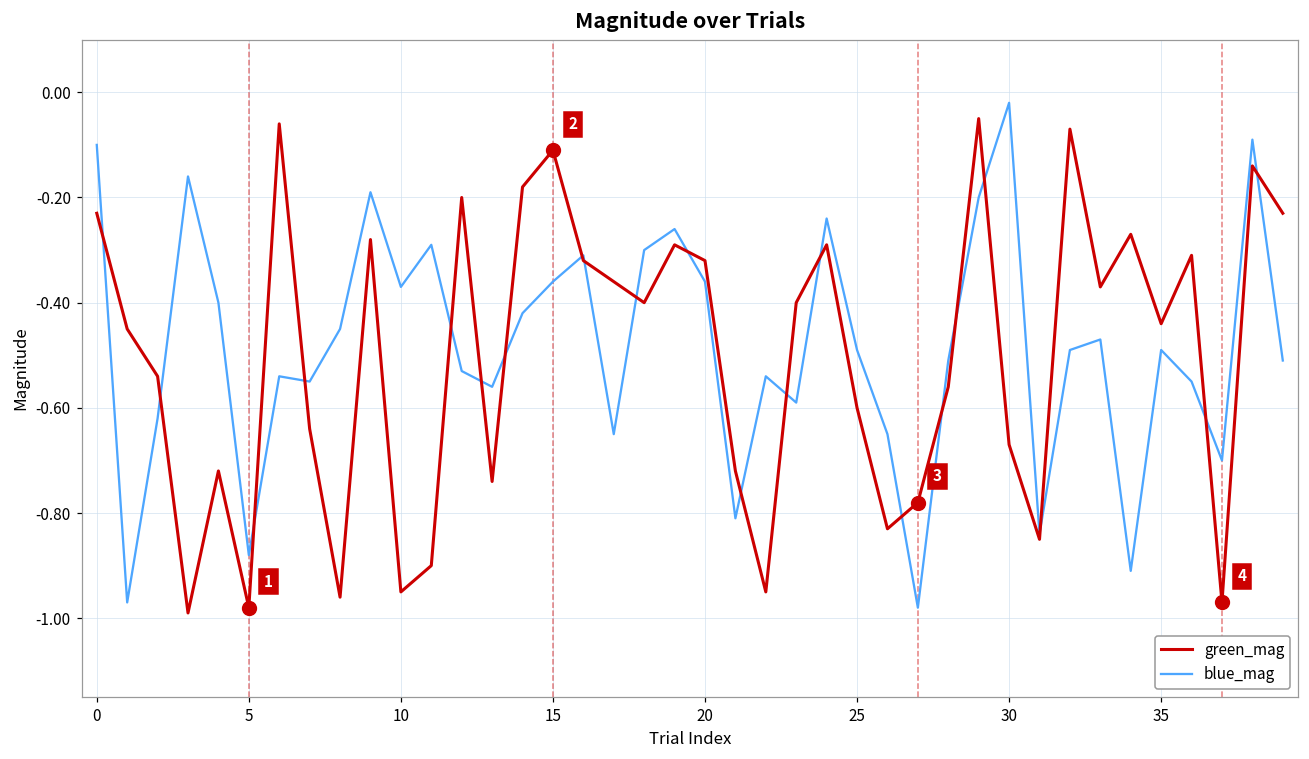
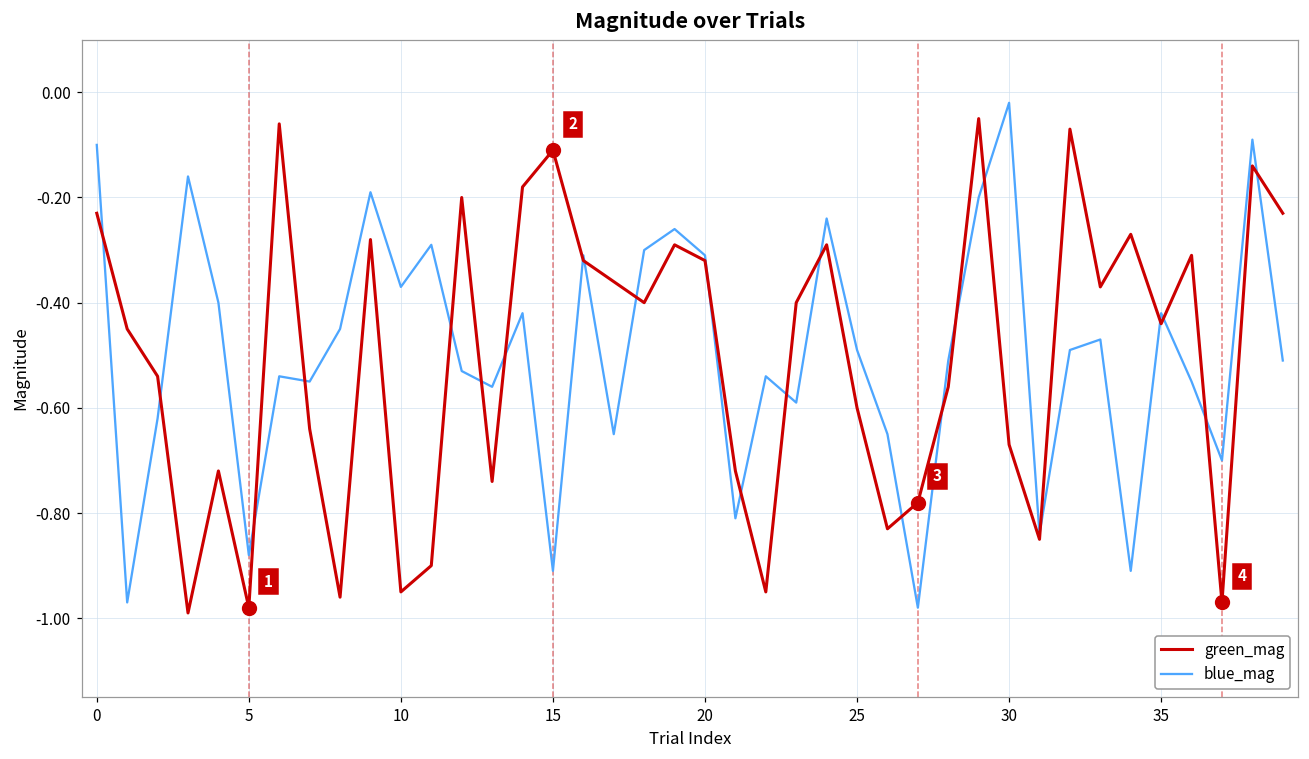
  {
    "blue_mag": {
      "0": -0.10,
      "5": -0.88,
      "10": -0.37,
-     "15": -0.36,
-     "20": -0.36,
+     "15": -0.91,
+     "20": -0.31,
      "25": -0.49,
      "30": -0.02,
-     "35": -0.49
+     "35": -0.42
    }
  }
